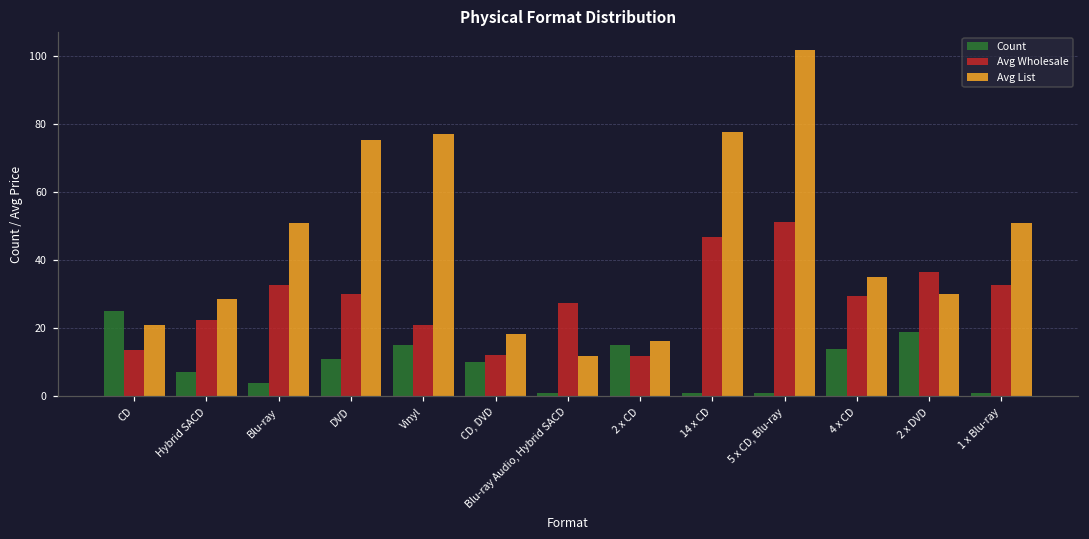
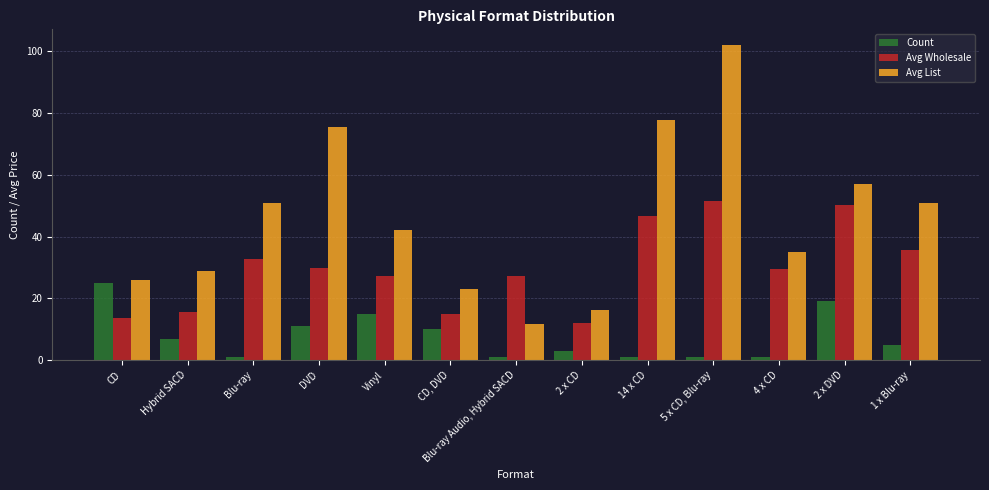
  {
    "Count": {
      "CD": 25,
      "Hybrid SACD": 7,
-     "Blu-ray": 4,
+     "Blu-ray": 1,
      "DVD": 11,
      "Vinyl": 15,
      "CD, DVD": 10,
      "Blu-ray Audio, Hybrid SACD": 1,
-     "2 x CD": 15,
+     "2 x CD": 3,
      "14 x CD": 1,
      "5 x CD, Blu-ray": 1,
-     "4 x CD": 14,
+     "4 x CD": 1,
      "2 x DVD": 19,
-     "1 x Blu-ray": 1
+     "1 x Blu-ray": 5
    },
    "Avg Wholesale": {
      "CD": 13,
-     "Hybrid SACD": 22,
+     "Hybrid SACD": 16,
      "Blu-ray": 33,
      "DVD": 30,
-     "Vinyl": 21,
-     "CD, DVD": 12,
+     "Vinyl": 27,
+     "CD, DVD": 15,
      "Blu-ray Audio, Hybrid SACD": 27,
      "2 x CD": 12,
      "14 x CD": 47,
      "5 x CD, Blu-ray": 51,
      "4 x CD": 30,
-     "2 x DVD": 37,
-     "1 x Blu-ray": 33
+     "2 x DVD": 50,
+     "1 x Blu-ray": 36
    },
    "Avg List": {
-     "CD": 21,
+     "CD": 26,
      "Hybrid SACD": 29,
      "Blu-ray": 51,
      "DVD": 75,
-     "Vinyl": 77,
-     "CD, DVD": 18,
+     "Vinyl": 42,
+     "CD, DVD": 23,
      "Blu-ray Audio, Hybrid SACD": 12,
      "2 x CD": 16,
      "14 x CD": 78,
      "5 x CD, Blu-ray": 102,
      "4 x CD": 35,
-     "2 x DVD": 30,
+     "2 x DVD": 57,
      "1 x Blu-ray": 51
    }
  }
